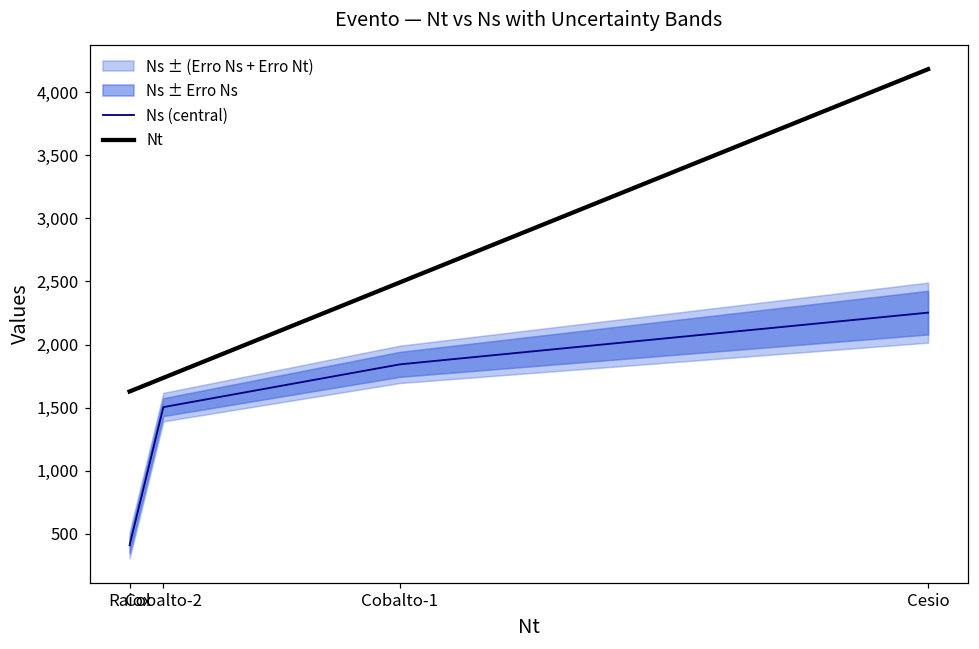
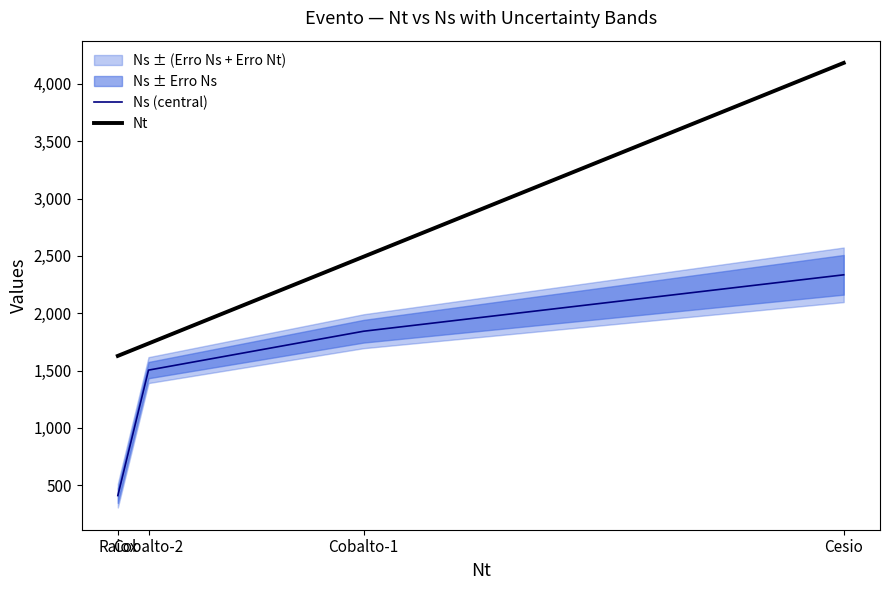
  {
    "Ns (central)": {
      "Cobalto-1": "1,840",
-     "Cesio": "2,250"
+     "Cesio": "2,340"
    },
    "Nt": {
      "Cobalto-1": "2,490",
      "Cesio": "4,180"
    }
  }
